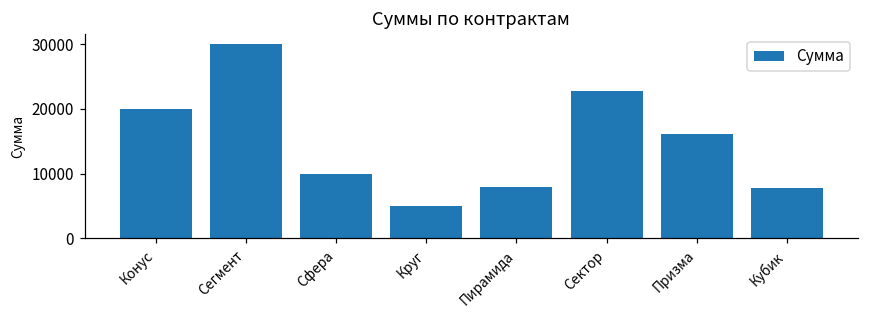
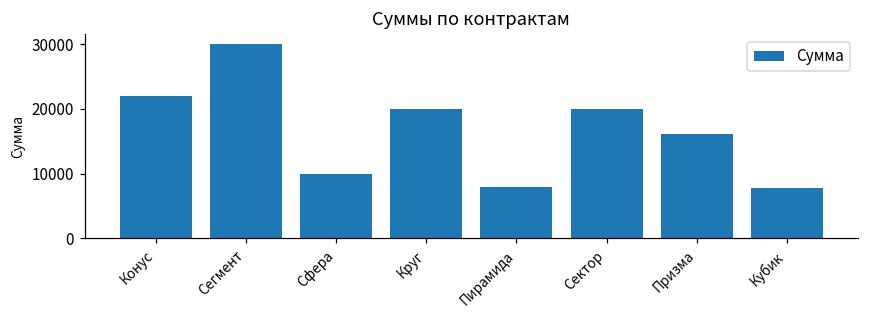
  {
-   "Конус": 20000,
+   "Конус": 22000,
    "Сегмент": 30000,
    "Сфера": 10000,
-   "Круг": 5000,
+   "Круг": 20000,
    "Пирамида": 8000,
-   "Сектор": 23000,
+   "Сектор": 20000,
    "Призма": 16000,
    "Кубик": 8000
  }
